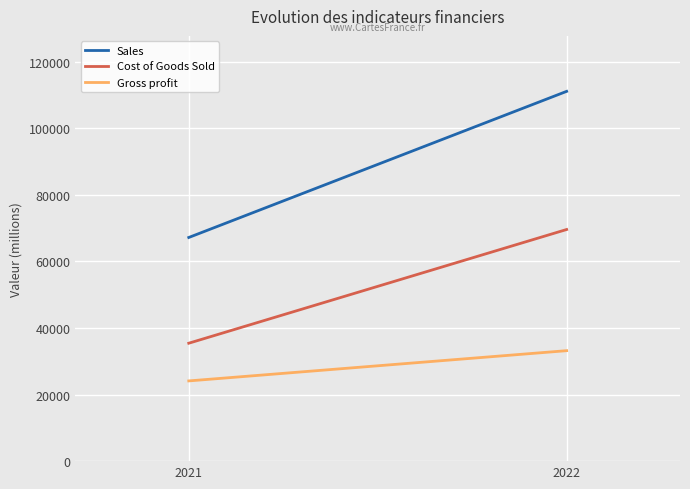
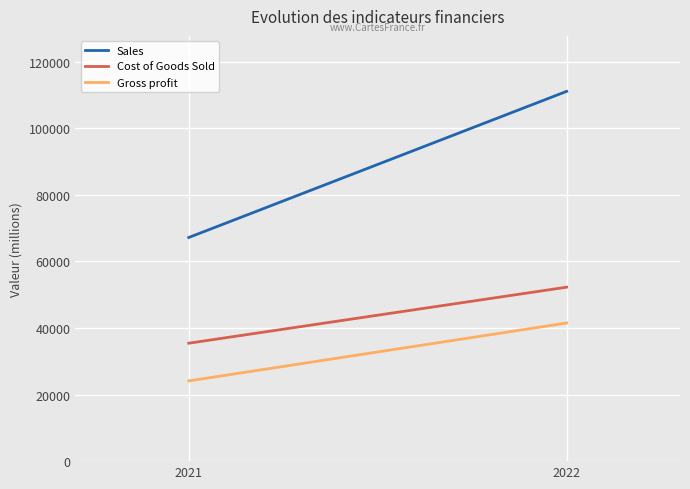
  {
    "Sales": {
      "2021": 67000,
      "2022": 111000
    },
    "Cost of Goods Sold": {
      "2021": 35000,
-     "2022": 70000
+     "2022": 52000
    },
    "Gross profit": {
      "2021": 24000,
-     "2022": 33000
+     "2022": 42000
    }
  }
